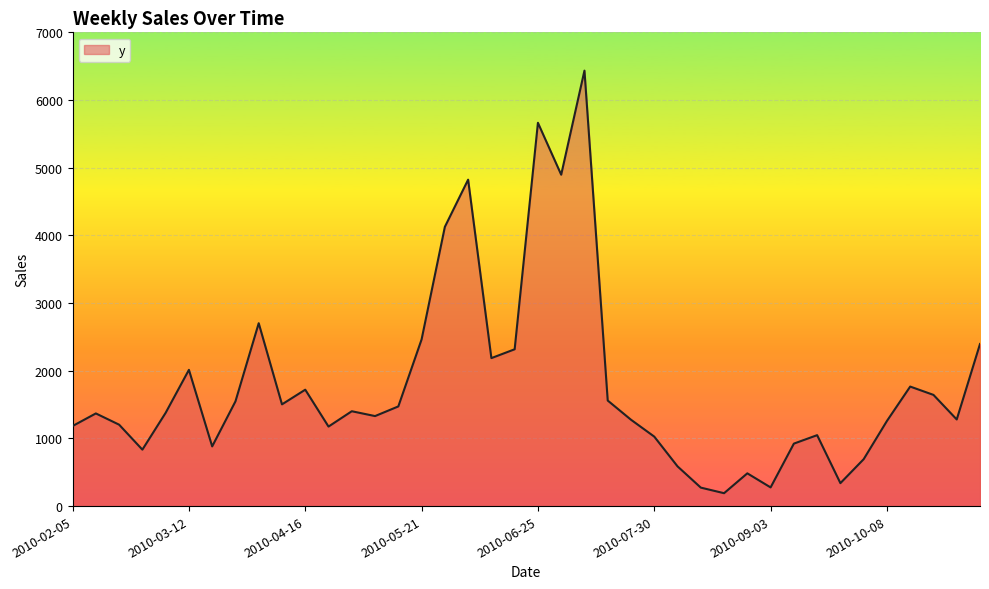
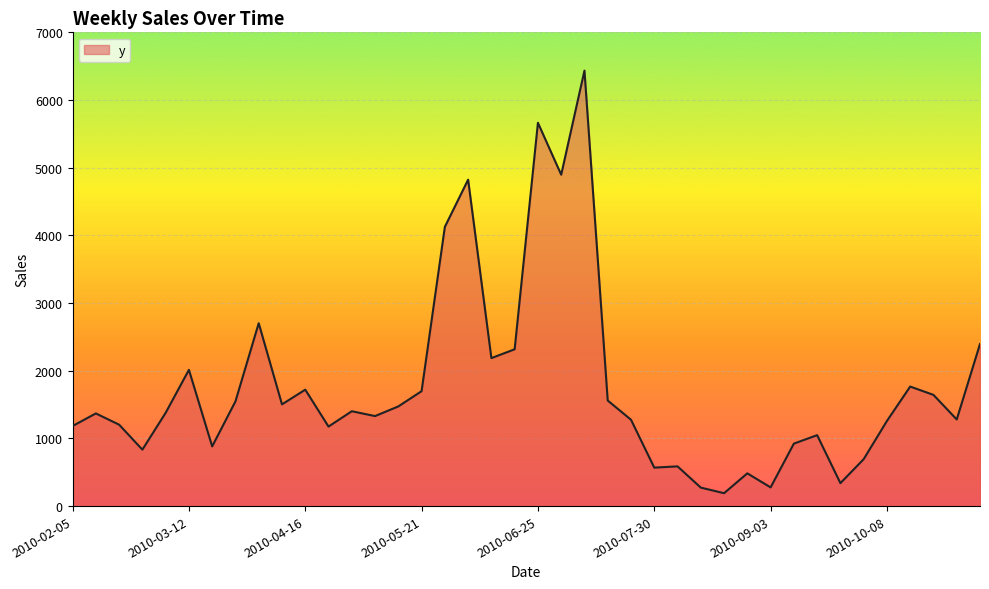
  {
    "2010-02-05": 1200,
    "2010-03-12": 2000,
    "2010-04-16": 1700,
-   "2010-05-21": 2500,
+   "2010-05-21": 1700,
    "2010-06-25": 5700,
-   "2010-07-30": 1000,
+   "2010-07-30": 600,
    "2010-09-03": 300,
    "2010-10-08": 1300
  }
